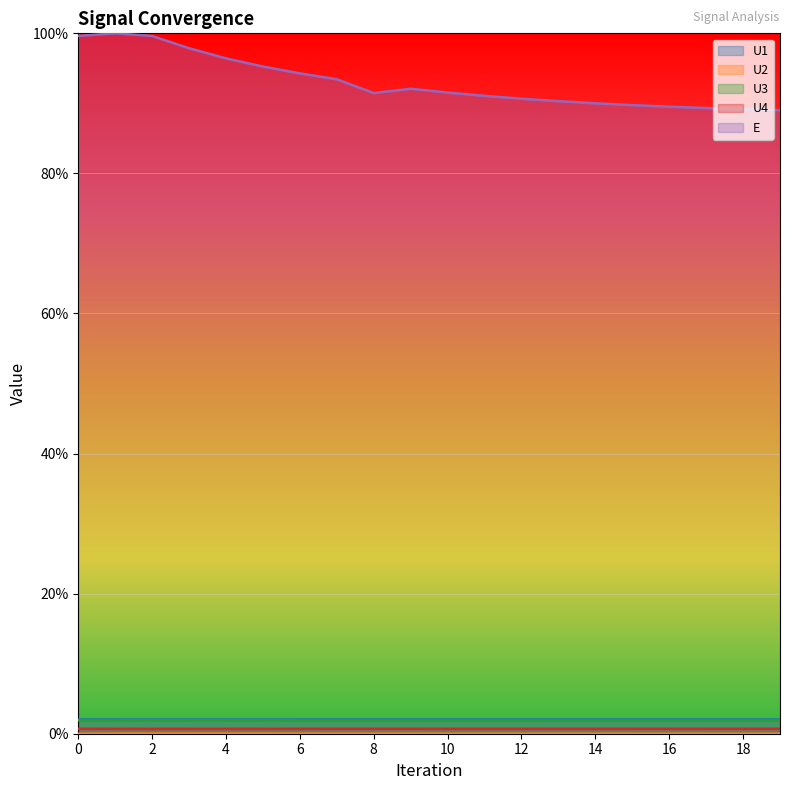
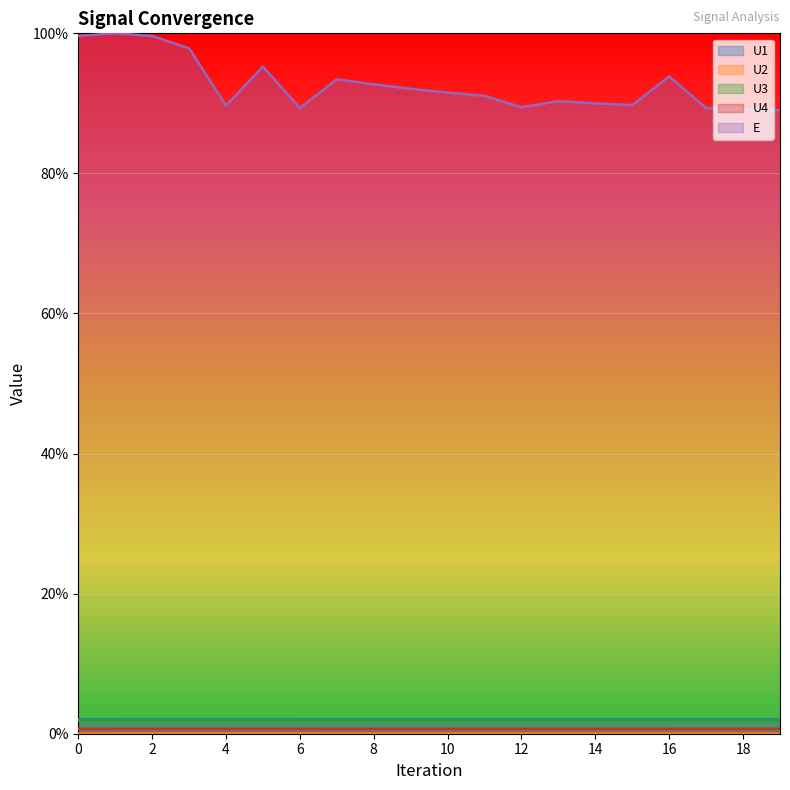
  {
    "U3": {
      "0": "2%",
      "2": "2%",
      "4": "2%",
      "6": "2%",
      "8": "2%",
      "10": "2%",
      "12": "2%",
      "14": "2%",
      "16": "2%",
      "18": "2%"
    },
    "E": {
      "0": "100%",
      "2": "100%",
-     "4": "96%",
-     "6": "94%",
-     "8": "91%",
+     "4": "90%",
+     "6": "89%",
+     "8": "93%",
      "10": "92%",
-     "12": "91%",
+     "12": "89%",
      "14": "90%",
-     "16": "90%"
+     "16": "94%"
    }
  }
